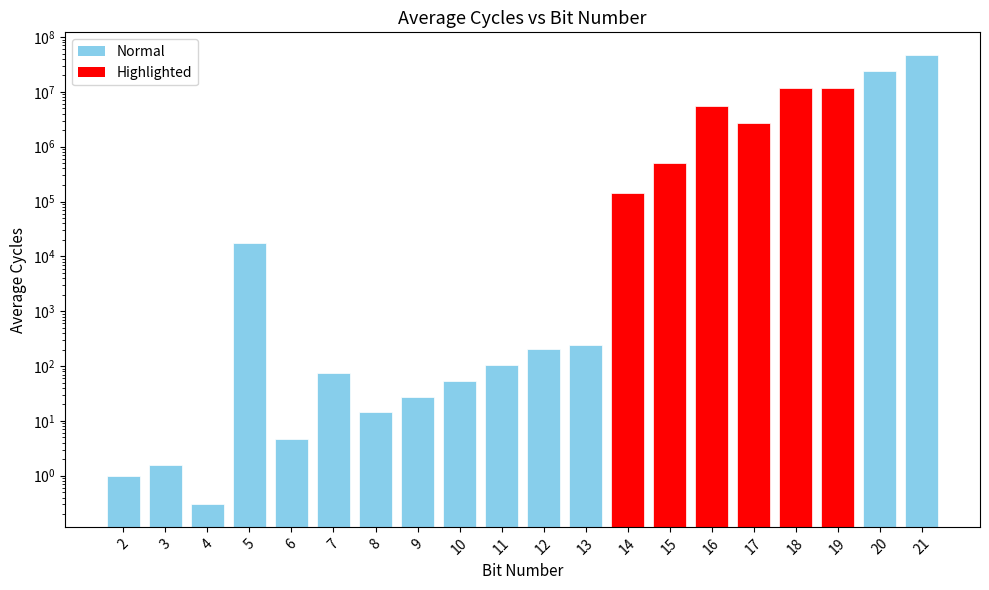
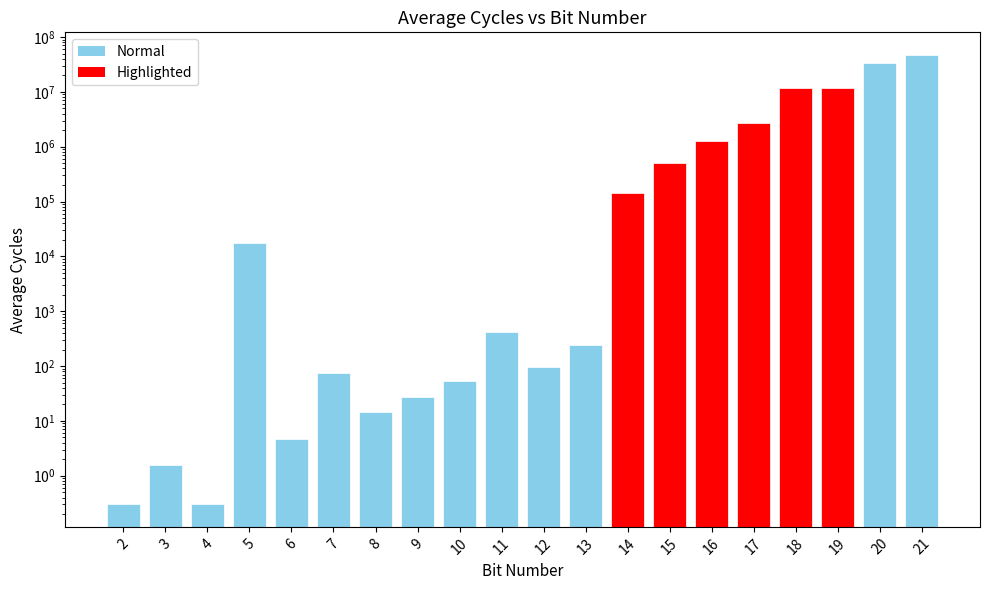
  {
-   "2": 1.0,
+   "2": 0.3,
    "3": 1.6,
    "4": 0.3,
    "5": 18000,
    "6": 5,
    "7": 70,
    "8": 15,
    "9": 30,
    "10": 50,
-   "11": 110,
-   "12": 210,
+   "11": 400,
+   "12": 100,
    "13": 200,
    "14": 140000,
    "15": 500000,
-   "16": 5000000,
+   "16": 1300000,
    "17": 3000000,
    "18": 12000000,
    "19": 12000000,
-   "20": 24000000,
+   "20": 30000000,
    "21": 50000000
  }
